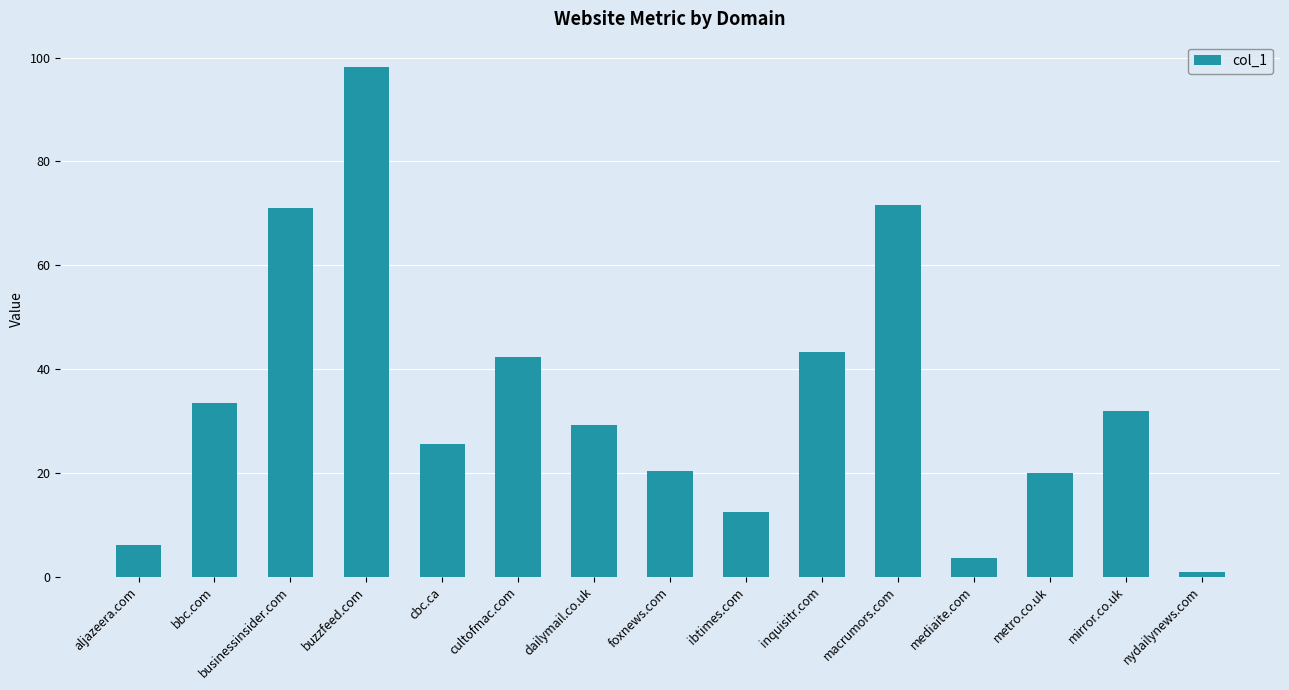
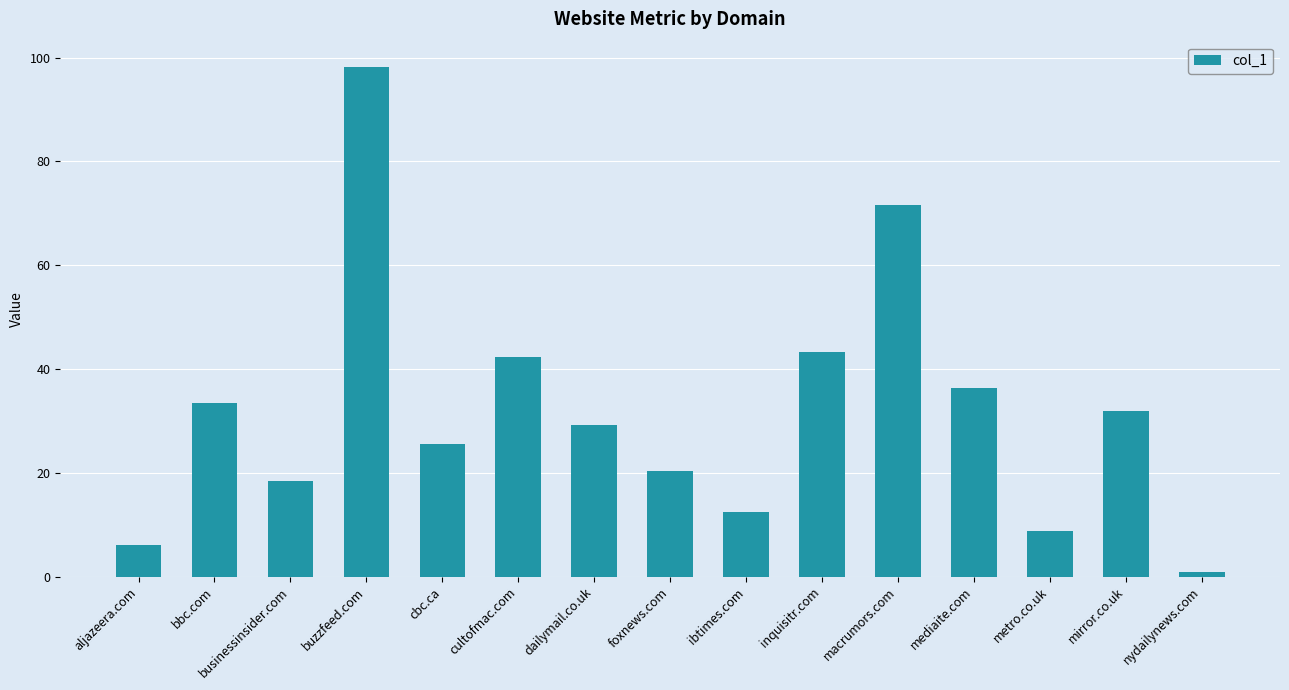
  {
    "aljazeera.com": 6,
    "bbc.com": 33,
-   "businessinsider.com": 71,
+   "businessinsider.com": 18,
    "buzzfeed.com": 98,
    "cbc.ca": 25,
    "cultofmac.com": 42,
    "dailymail.co.uk": 29,
    "foxnews.com": 20,
    "ibtimes.com": 13,
    "inquisitr.com": 43,
    "macrumors.com": 72,
-   "mediaite.com": 4,
-   "metro.co.uk": 20,
+   "mediaite.com": 36,
+   "metro.co.uk": 9,
    "mirror.co.uk": 32,
    "nydailynews.com": 1
  }
